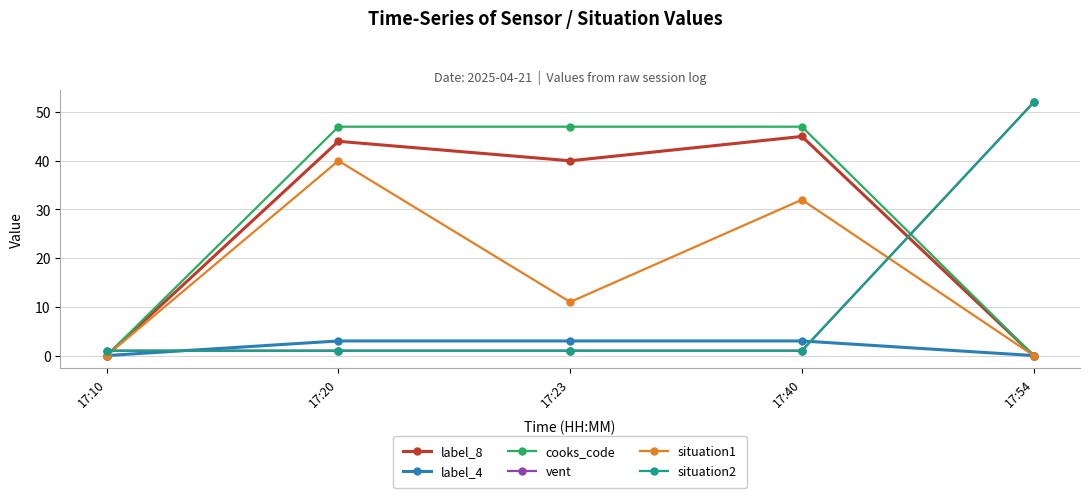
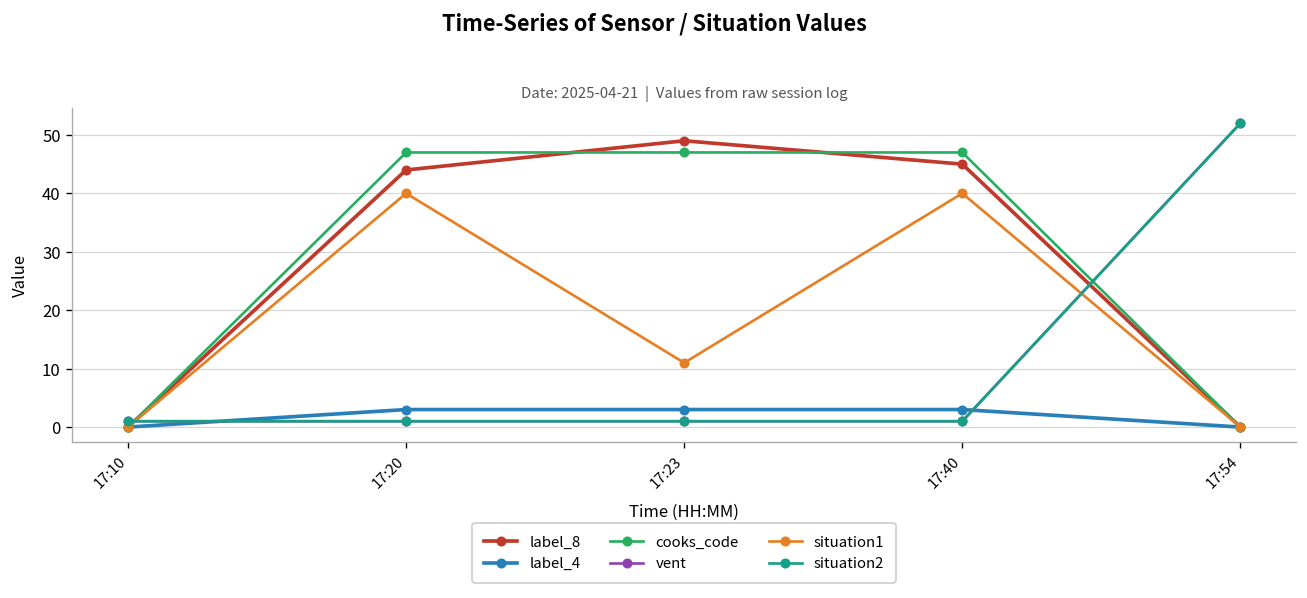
  {
    "label_8": {
      "17:20": 44,
-     "17:23": 40,
+     "17:23": 49,
      "17:40": 45
    },
    "label_4": {
      "17:20": 3,
      "17:23": 3,
      "17:40": 3
    },
    "situation1": {
      "17:20": 40,
      "17:23": 11,
-     "17:40": 32
+     "17:40": 40
    }
  }
